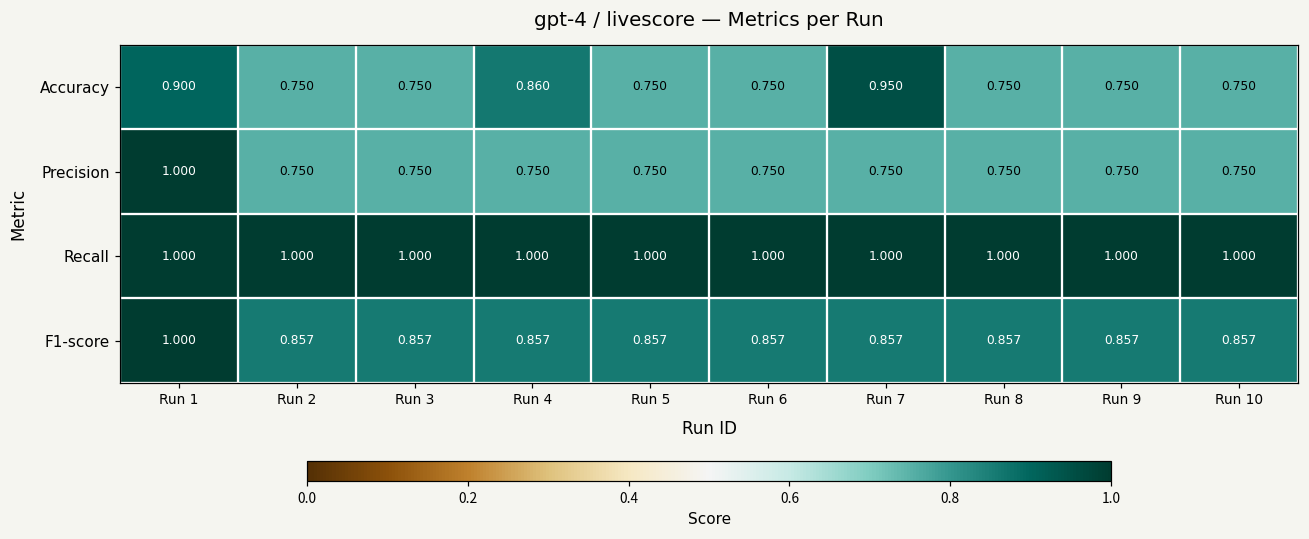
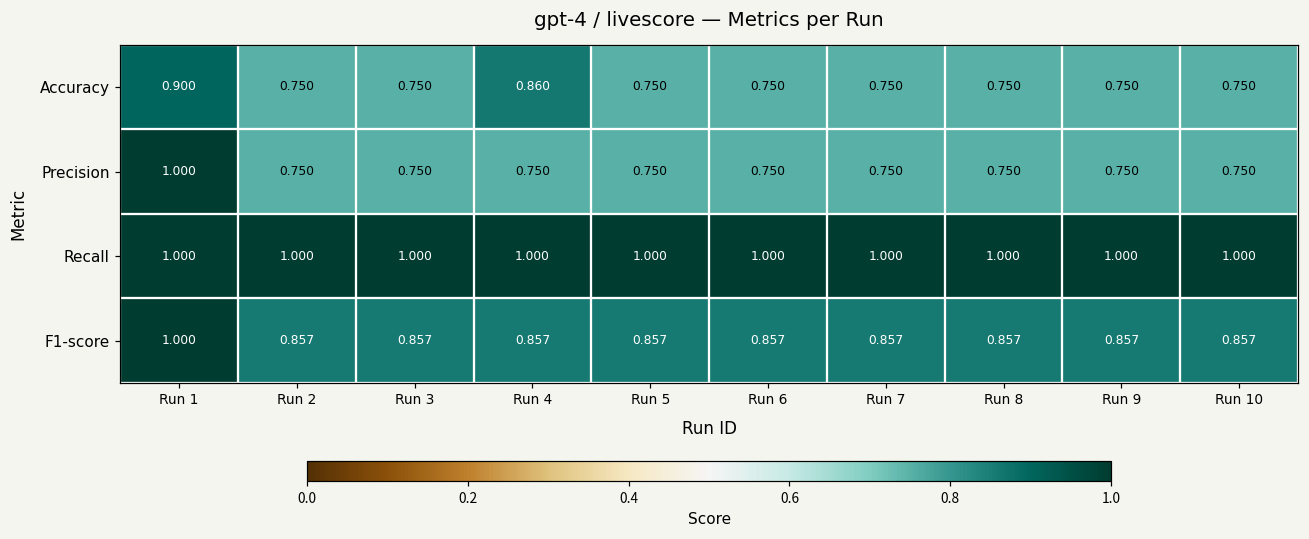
  {
    "Accuracy": {
      "Run 1": 0.900,
      "Run 2": 0.750,
      "Run 3": 0.750,
      "Run 4": 0.860,
      "Run 5": 0.750,
      "Run 6": 0.750,
-     "Run 7": 0.950,
+     "Run 7": 0.750,
      "Run 8": 0.750,
      "Run 9": 0.750,
      "Run 10": 0.750
    },
    "Precision": {
      "Run 1": 1.000,
      "Run 2": 0.750,
      "Run 3": 0.750,
      "Run 4": 0.750,
      "Run 5": 0.750,
      "Run 6": 0.750,
      "Run 7": 0.750,
      "Run 8": 0.750,
      "Run 9": 0.750,
      "Run 10": 0.750
    },
    "Recall": {
      "Run 1": 1.000,
      "Run 2": 1.000,
      "Run 3": 1.000,
      "Run 4": 1.000,
      "Run 5": 1.000,
      "Run 6": 1.000,
      "Run 7": 1.000,
      "Run 8": 1.000,
      "Run 9": 1.000,
      "Run 10": 1.000
    },
    "F1-score": {
      "Run 1": 1.000,
      "Run 2": 0.857,
      "Run 3": 0.857,
      "Run 4": 0.857,
      "Run 5": 0.857,
      "Run 6": 0.857,
      "Run 7": 0.857,
      "Run 8": 0.857,
      "Run 9": 0.857,
      "Run 10": 0.857
    }
  }
